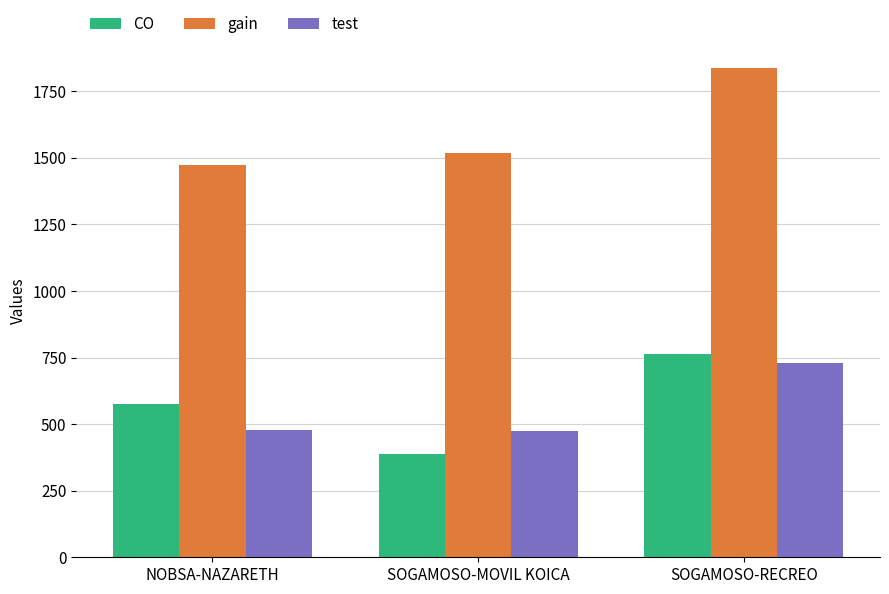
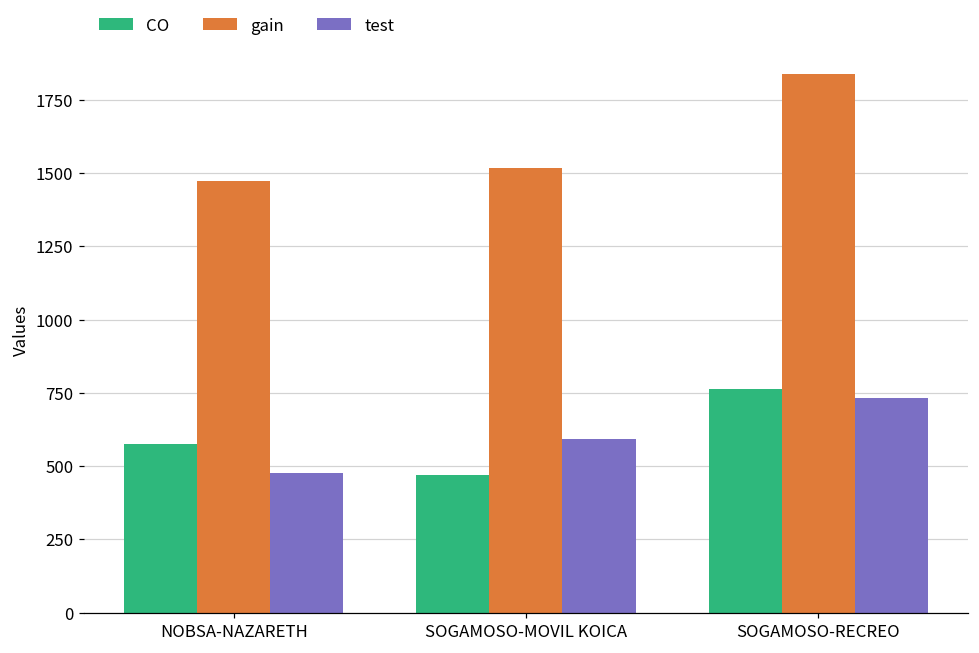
  {
    "CO": {
      "NOBSA-NAZARETH": 580,
-     "SOGAMOSO-MOVIL KOICA": 390,
+     "SOGAMOSO-MOVIL KOICA": 470,
      "SOGAMOSO-RECREO": 760
    },
    "gain": {
      "NOBSA-NAZARETH": 1470,
      "SOGAMOSO-MOVIL KOICA": 1520,
      "SOGAMOSO-RECREO": 1840
    },
    "test": {
      "NOBSA-NAZARETH": 480,
-     "SOGAMOSO-MOVIL KOICA": 480,
+     "SOGAMOSO-MOVIL KOICA": 590,
      "SOGAMOSO-RECREO": 730
    }
  }
